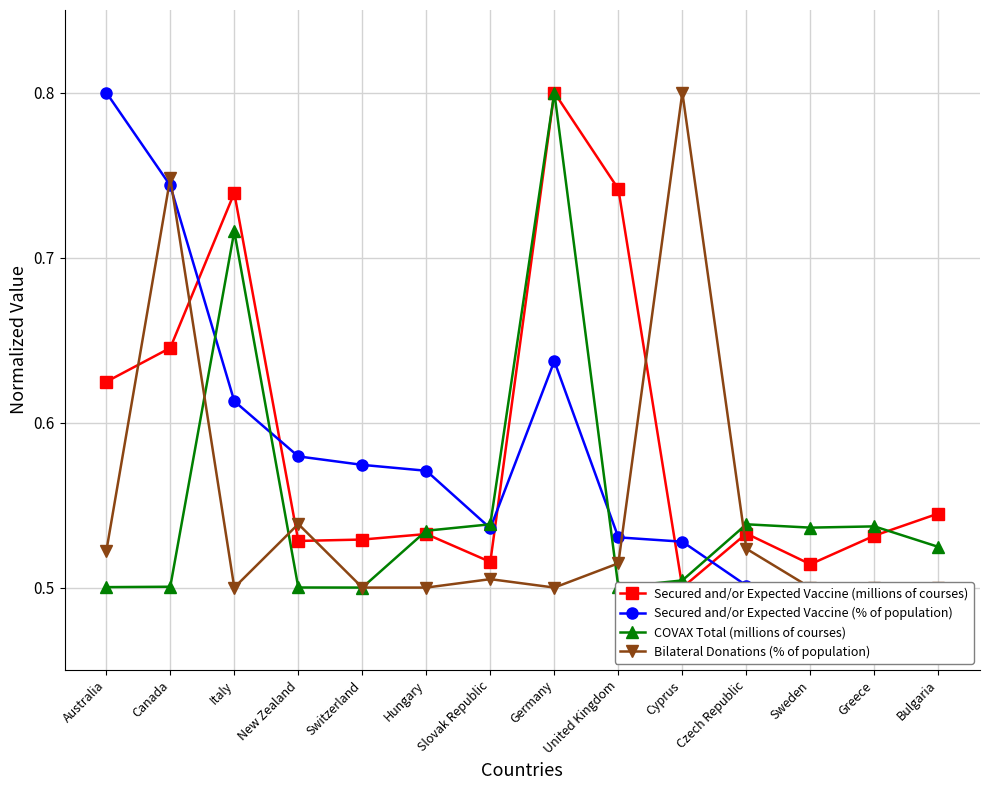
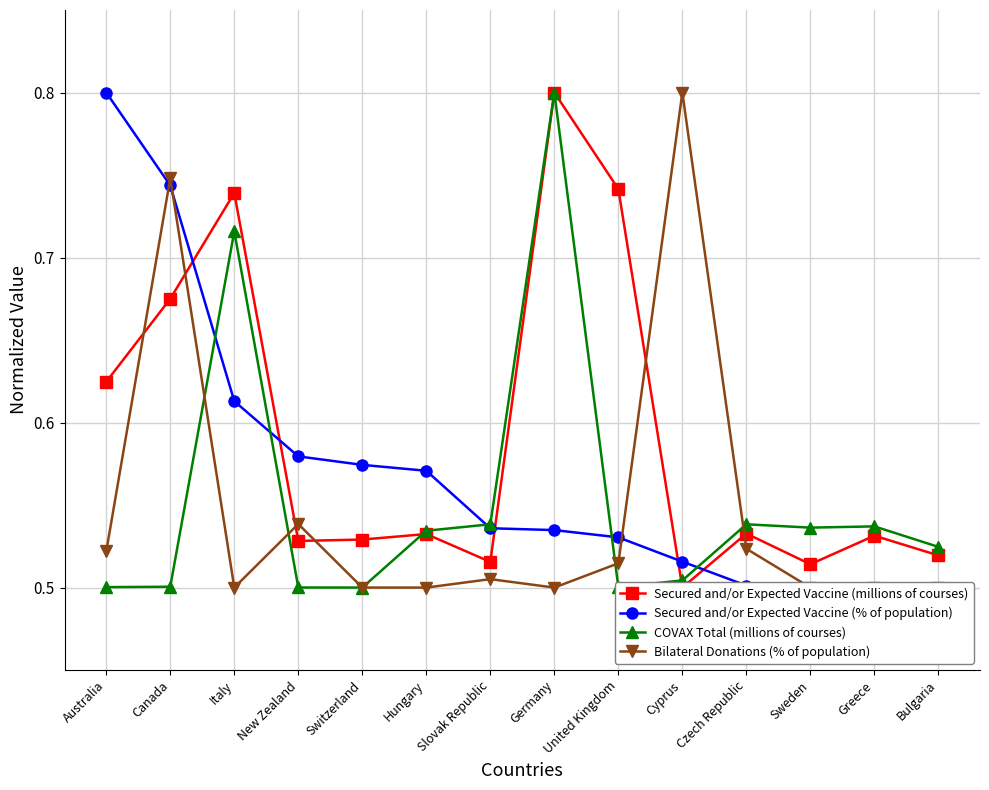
  {
    "Secured and/or Expected Vaccine (millions of courses)": {
      "Australia": 0.625,
-     "Canada": 0.645,
+     "Canada": 0.675,
      "Italy": 0.739,
      "New Zealand": 0.528,
      "Switzerland": 0.529,
      "Hungary": 0.532,
      "Slovak Republic": 0.516,
      "United Kingdom": 0.742,
      "Czech Republic": 0.533,
      "Sweden": 0.514,
      "Greece": 0.531,
-     "Bulgaria": 0.545
+     "Bulgaria": 0.519
    },
    "Secured and/or Expected Vaccine (% of population)": {
      "Australia": 0.800,
      "Canada": 0.744,
      "Italy": 0.613,
      "New Zealand": 0.580,
      "Switzerland": 0.574,
      "Hungary": 0.571,
      "Slovak Republic": 0.536,
-     "Germany": 0.637,
+     "Germany": 0.535,
      "United Kingdom": 0.530,
-     "Cyprus": 0.528
+     "Cyprus": 0.516
    },
    "COVAX Total (millions of courses)": {
      "Australia": 0.500,
      "Canada": 0.501,
      "Italy": 0.716,
      "New Zealand": 0.500,
      "Hungary": 0.534,
      "Slovak Republic": 0.538,
      "Cyprus": 0.504,
      "Czech Republic": 0.538,
      "Sweden": 0.536,
      "Greece": 0.537,
      "Bulgaria": 0.525
    },
    "Bilateral Donations (% of population)": {
      "Australia": 0.522,
      "Canada": 0.748,
      "Italy": 0.500,
      "New Zealand": 0.539,
      "Hungary": 0.500,
      "Slovak Republic": 0.505,
      "Germany": 0.500,
      "United Kingdom": 0.515,
      "Cyprus": 0.800,
      "Czech Republic": 0.524
    }
  }
